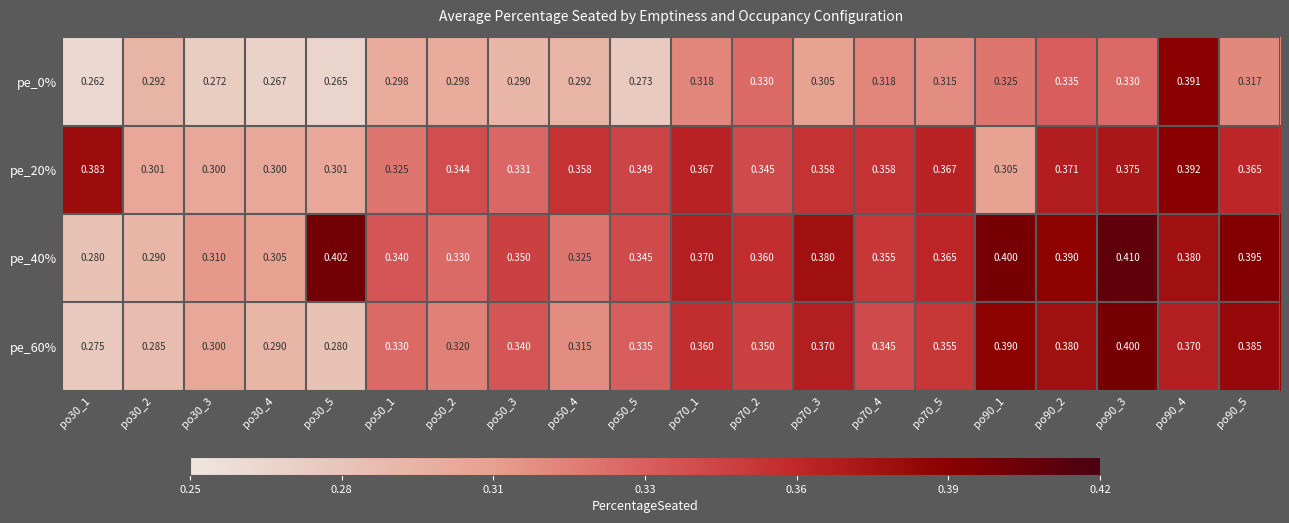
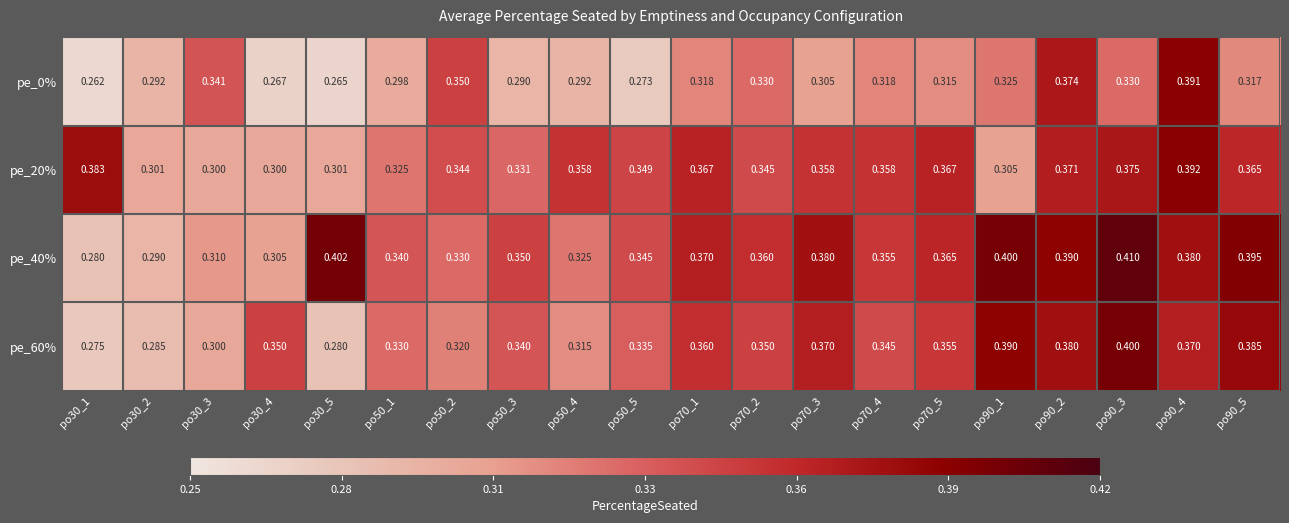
  {
    "pe_0%": {
      "po30_1": 0.262,
      "po30_2": 0.292,
-     "po30_3": 0.272,
+     "po30_3": 0.341,
      "po30_4": 0.267,
      "po30_5": 0.265,
      "po50_1": 0.298,
-     "po50_2": 0.298,
+     "po50_2": 0.350,
      "po50_3": 0.290,
      "po50_4": 0.292,
      "po50_5": 0.273,
      "po70_1": 0.318,
      "po70_2": 0.330,
      "po70_3": 0.305,
      "po70_4": 0.318,
      "po70_5": 0.315,
      "po90_1": 0.325,
-     "po90_2": 0.335,
+     "po90_2": 0.374,
      "po90_3": 0.330,
      "po90_4": 0.391,
      "po90_5": 0.317
    },
    "pe_20%": {
      "po30_1": 0.383,
      "po30_2": 0.301,
      "po30_3": 0.300,
      "po30_4": 0.300,
      "po30_5": 0.301,
      "po50_1": 0.325,
      "po50_2": 0.344,
      "po50_3": 0.331,
      "po50_4": 0.358,
      "po50_5": 0.349,
      "po70_1": 0.367,
      "po70_2": 0.345,
      "po70_3": 0.358,
      "po70_4": 0.358,
      "po70_5": 0.367,
      "po90_1": 0.305,
      "po90_2": 0.371,
      "po90_3": 0.375,
      "po90_4": 0.392,
      "po90_5": 0.365
    },
    "pe_40%": {
      "po30_1": 0.280,
      "po30_2": 0.290,
      "po30_3": 0.310,
      "po30_4": 0.305,
      "po30_5": 0.402,
      "po50_1": 0.340,
      "po50_2": 0.330,
      "po50_3": 0.350,
      "po50_4": 0.325,
      "po50_5": 0.345,
      "po70_1": 0.370,
      "po70_2": 0.360,
      "po70_3": 0.380,
      "po70_4": 0.355,
      "po70_5": 0.365,
      "po90_1": 0.400,
      "po90_2": 0.390,
      "po90_3": 0.410,
      "po90_4": 0.380,
      "po90_5": 0.395
    },
    "pe_60%": {
      "po30_1": 0.275,
      "po30_2": 0.285,
      "po30_3": 0.300,
-     "po30_4": 0.290,
+     "po30_4": 0.350,
      "po30_5": 0.280,
      "po50_1": 0.330,
      "po50_2": 0.320,
      "po50_3": 0.340,
      "po50_4": 0.315,
      "po50_5": 0.335,
      "po70_1": 0.360,
      "po70_2": 0.350,
      "po70_3": 0.370,
      "po70_4": 0.345,
      "po70_5": 0.355,
      "po90_1": 0.390,
      "po90_2": 0.380,
      "po90_3": 0.400,
      "po90_4": 0.370,
      "po90_5": 0.385
    }
  }
